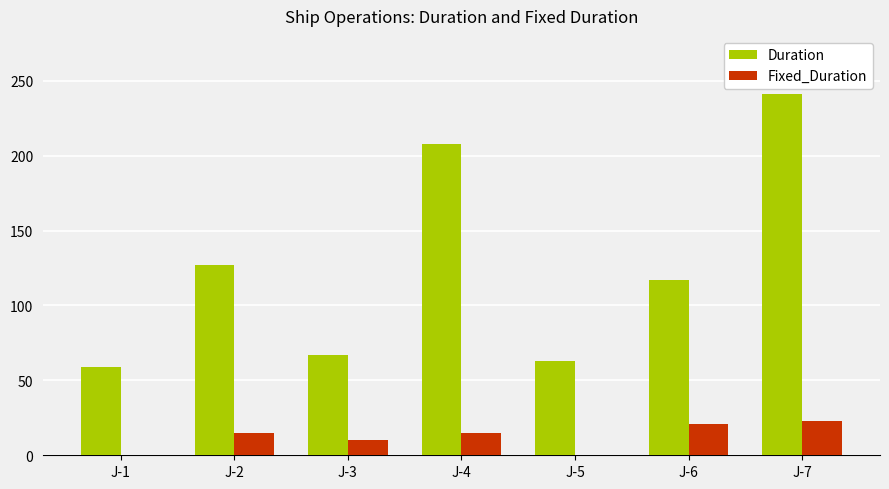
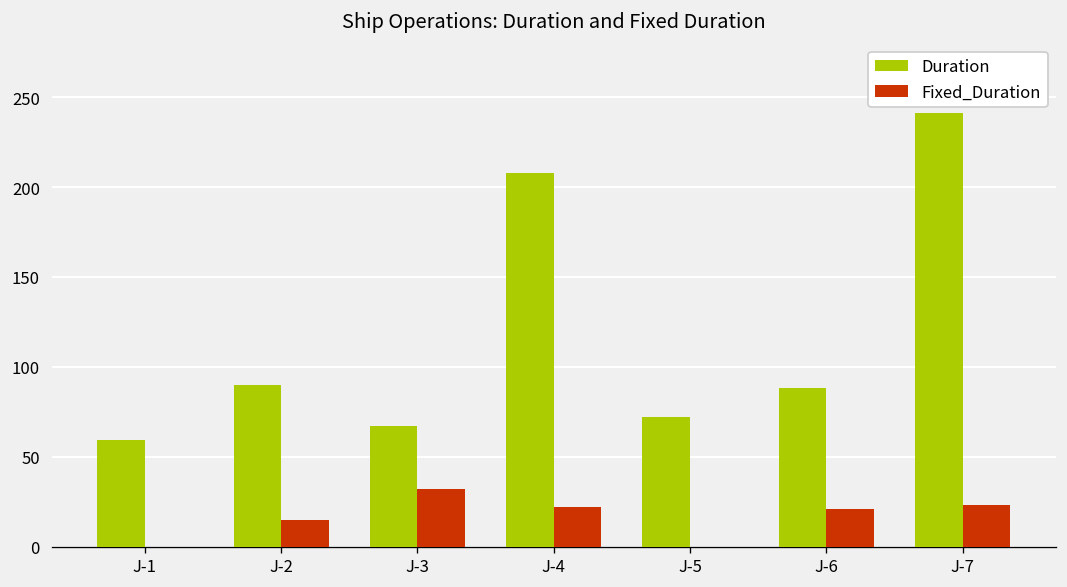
  {
    "Duration": {
      "J-1": 59,
-     "J-2": 127,
+     "J-2": 90,
      "J-3": 67,
      "J-4": 208,
-     "J-5": 63,
-     "J-6": 117,
+     "J-5": 72,
+     "J-6": 88,
      "J-7": 241
    },
    "Fixed_Duration": {
      "J-1": 0,
      "J-2": 15,
-     "J-3": 10,
-     "J-4": 15,
+     "J-3": 32,
+     "J-4": 22,
      "J-5": 0,
      "J-6": 21,
      "J-7": 23
    }
  }
